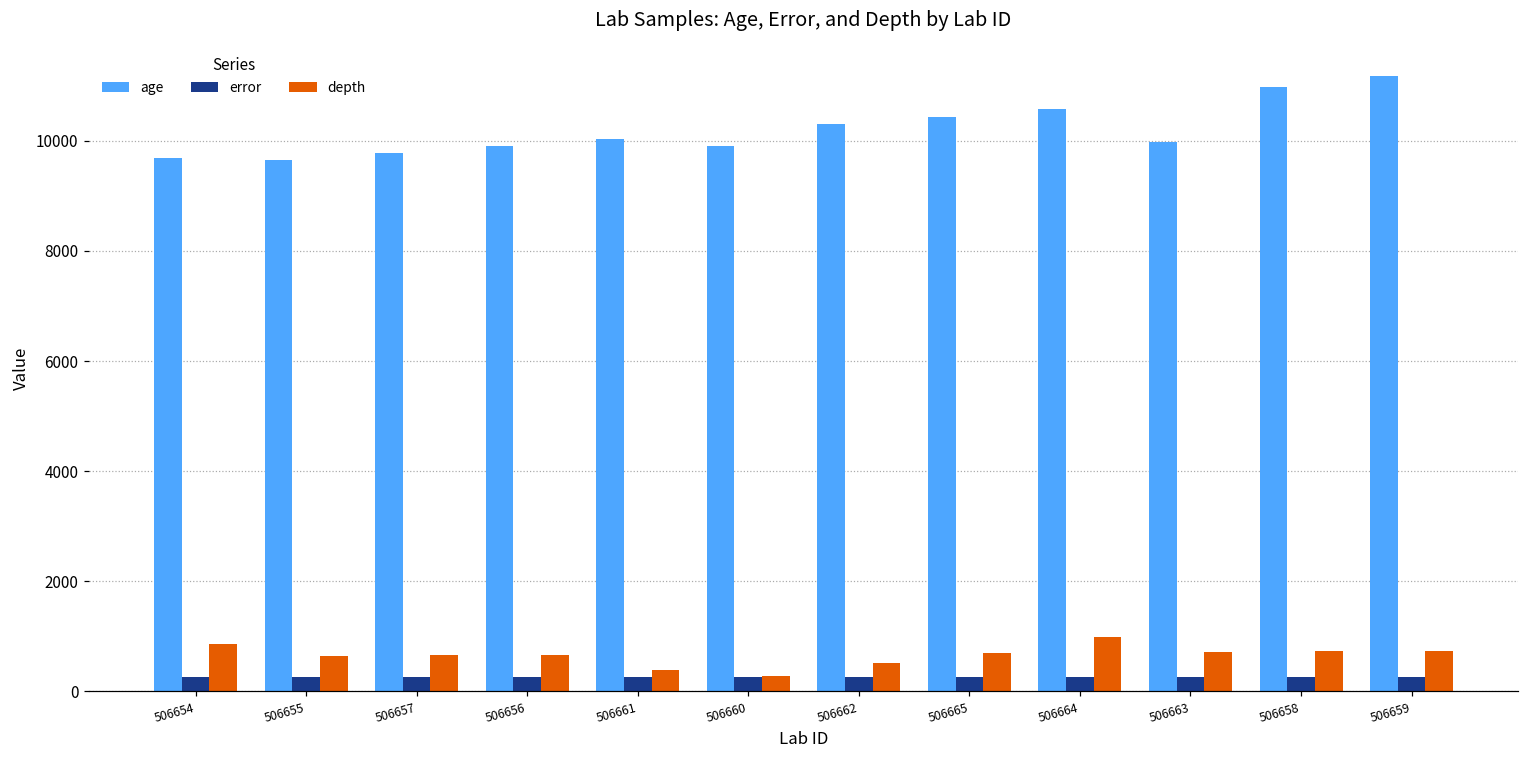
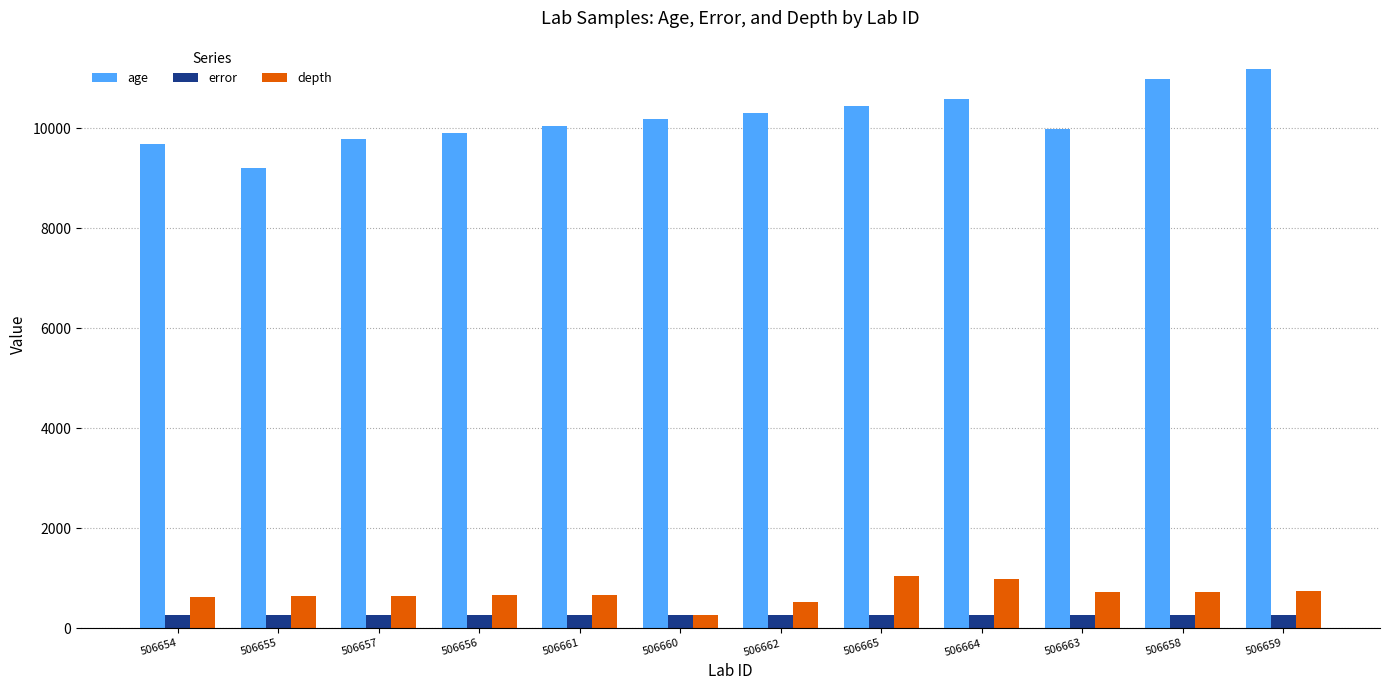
  {
    "age": {
      "506654": 9700,
-     "506655": 9700,
+     "506655": 9200,
      "506657": 9800,
      "506656": 9900,
      "506661": 10000,
-     "506660": 9900,
+     "506660": 10200,
      "506662": 10300,
      "506665": 10400,
      "506664": 10600,
      "506663": 10000,
      "506658": 11000,
      "506659": 11200
    },
    "error": {
      "506654": 300,
      "506655": 300,
      "506657": 300,
      "506656": 300,
      "506661": 300,
      "506660": 300,
      "506662": 300,
      "506665": 300,
      "506664": 300,
      "506663": 300,
      "506658": 300,
      "506659": 300
    },
    "depth": {
-     "506654": 900,
+     "506654": 600,
      "506655": 600,
      "506657": 700,
      "506656": 700,
-     "506661": 400,
+     "506661": 700,
      "506660": 300,
      "506662": 500,
-     "506665": 700,
+     "506665": 1000,
      "506664": 1000,
      "506663": 700,
      "506658": 700,
      "506659": 700
    }
  }
